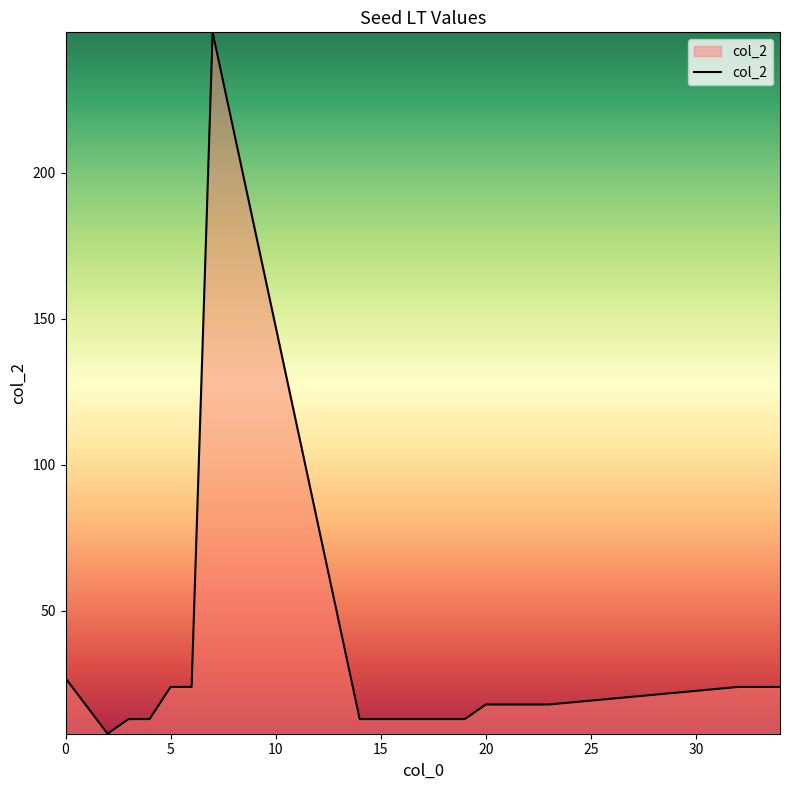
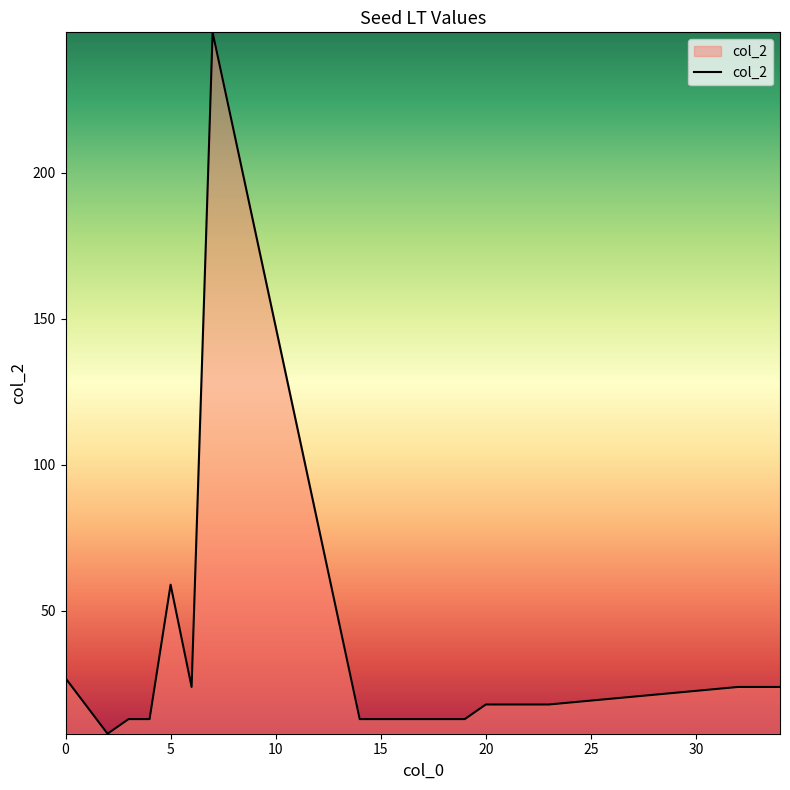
  {
    "0": 27,
-   "5": 24,
+   "5": 59,
    "15": 13,
    "20": 18
  }
